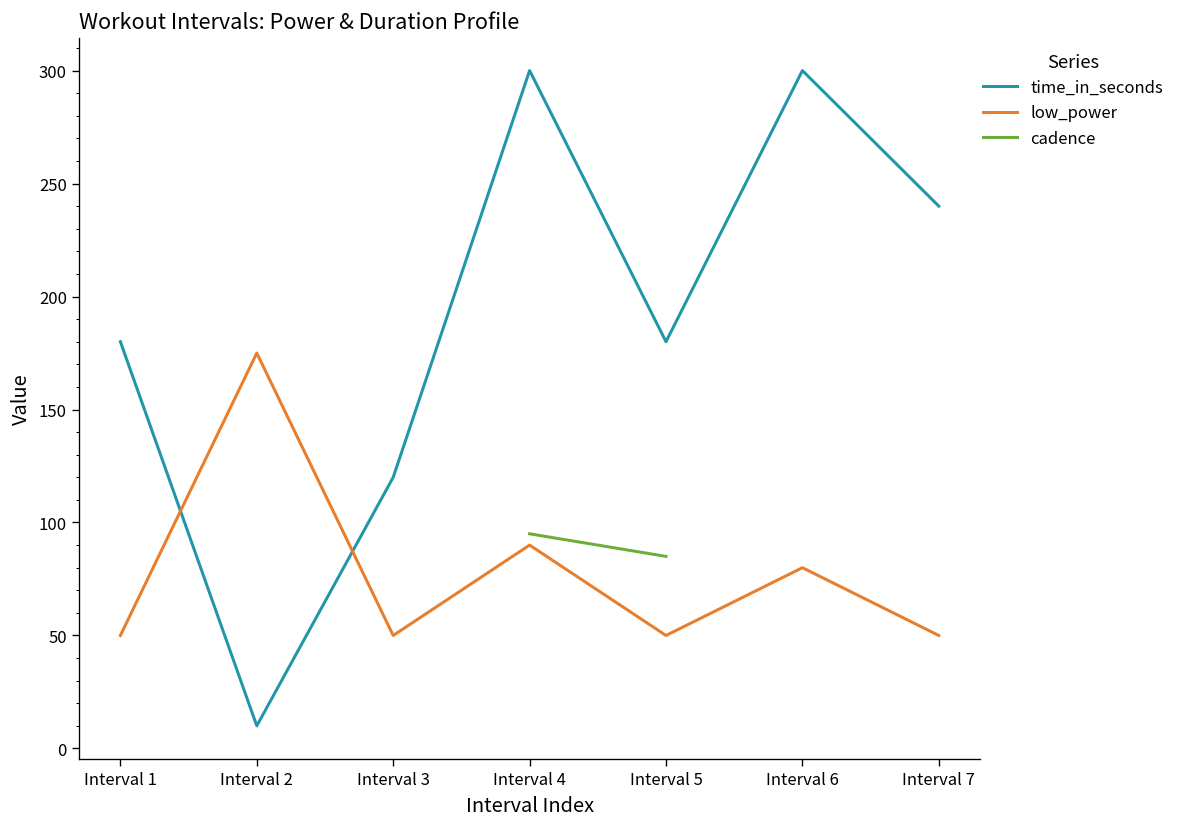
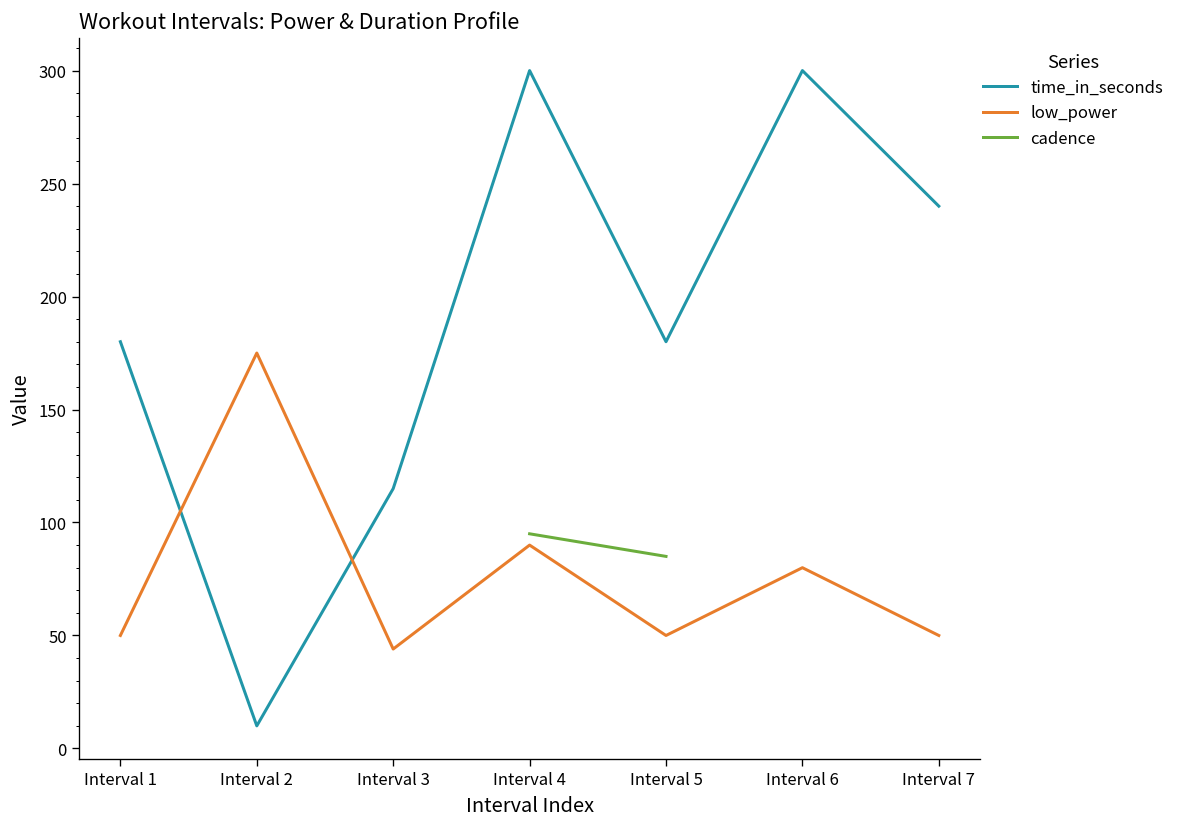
  {
    "time_in_seconds": {
      "Interval 1": 180,
      "Interval 2": 10,
-     "Interval 3": 120,
+     "Interval 3": 115,
      "Interval 4": 300,
      "Interval 5": 180,
      "Interval 6": 300,
      "Interval 7": 240
    },
    "low_power": {
      "Interval 1": 50,
      "Interval 2": 175,
-     "Interval 3": 50,
+     "Interval 3": 44,
      "Interval 4": 90,
      "Interval 5": 50,
      "Interval 6": 80,
      "Interval 7": 50
    },
    "cadence": {
      "Interval 2": 110,
      "Interval 4": 95,
      "Interval 5": 85,
      "Interval 7": 80
    }
  }
